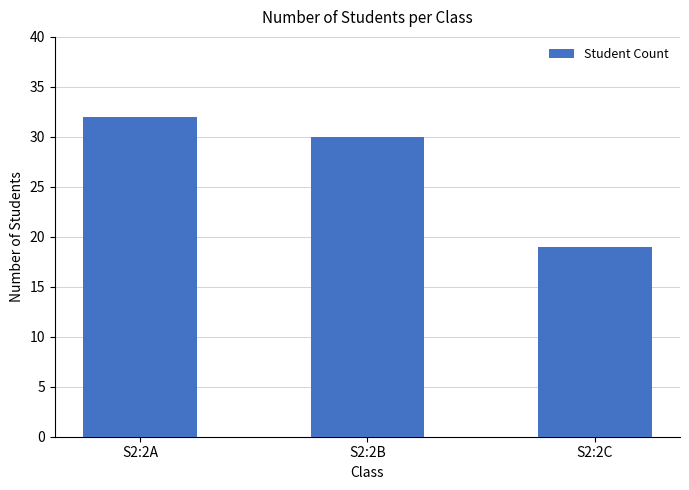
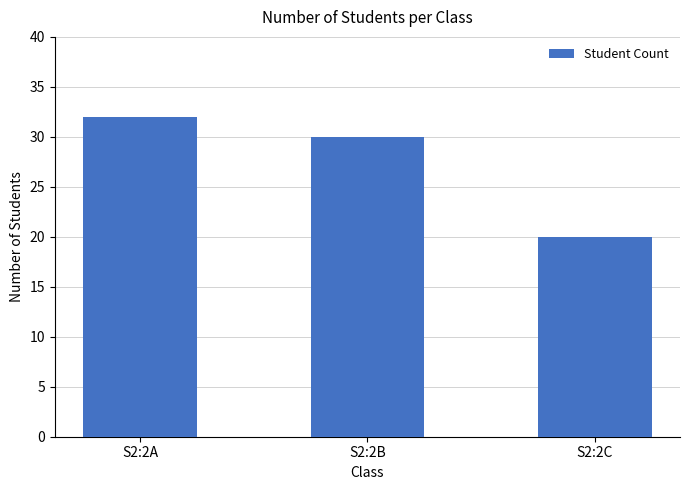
  {
    "S2:2A": 32,
    "S2:2B": 30,
-   "S2:2C": 19
+   "S2:2C": 20
  }
